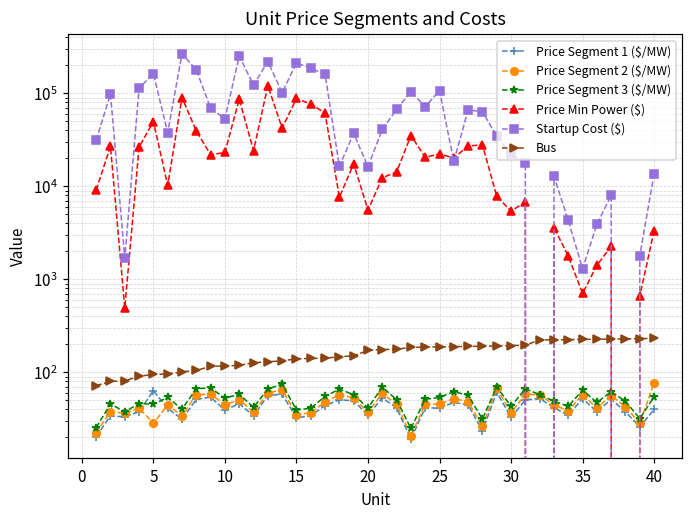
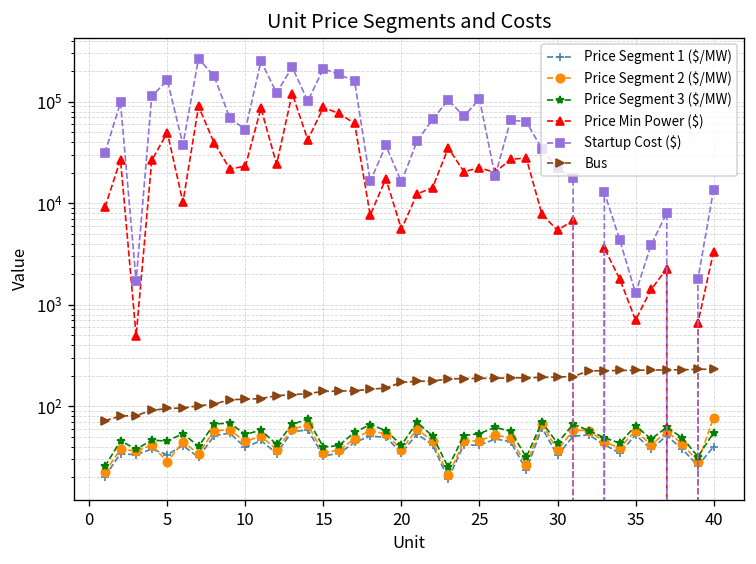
  {
    "Price Segment 1 ($/MW)": {
-     "5": 60,
+     "5": 33,
      "10": 40,
      "15": 32,
      "20": 35,
      "25": 40,
      "30": 33,
      "35": 50,
      "40": 40
    },
    "Price Segment 2 ($/MW)": {
      "5": 28,
      "10": 40,
      "15": 35,
      "20": 40,
      "25": 50,
      "30": 40,
      "35": 60,
      "40": 80
    },
    "Price Segment 3 ($/MW)": {
      "5": 50,
      "10": 50,
      "15": 40,
      "20": 40,
      "25": 50,
      "30": 40,
      "35": 60,
      "40": 50
    },
    "Price Min Power ($)": {
      "5": 50000,
      "10": 23000,
      "15": 90000,
      "20": 6000,
      "25": 22000,
      "30": 5000,
      "35": 700,
      "40": 3300
    },
    "Startup Cost ($)": {
      "5": 160000,
      "10": 50000,
      "15": 210000,
      "20": 16000,
      "25": 110000,
      "35": 1300,
      "40": 14000
    },
    "Bus": {
      "5": 100,
      "10": 120,
      "15": 140,
      "20": 170,
      "25": 190,
      "30": 190,
      "35": 230,
      "40": 230
    }
  }
